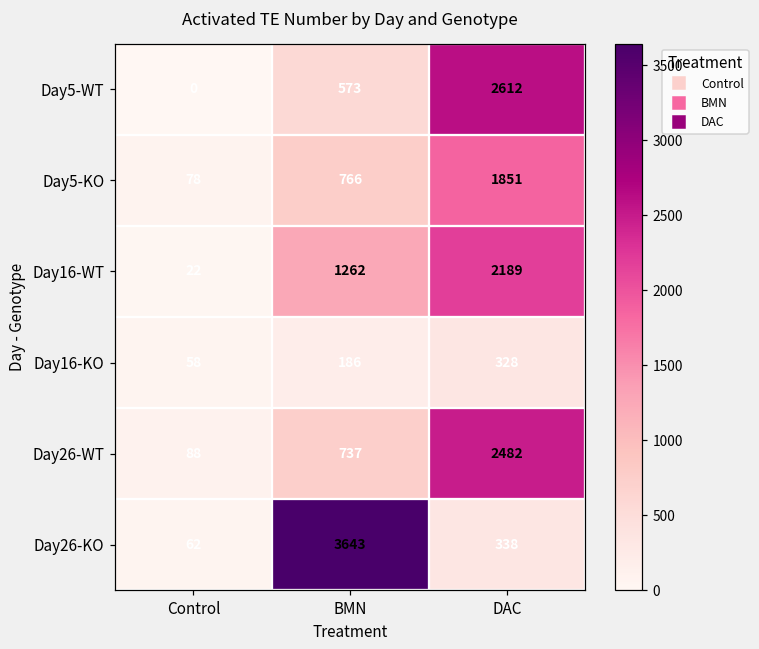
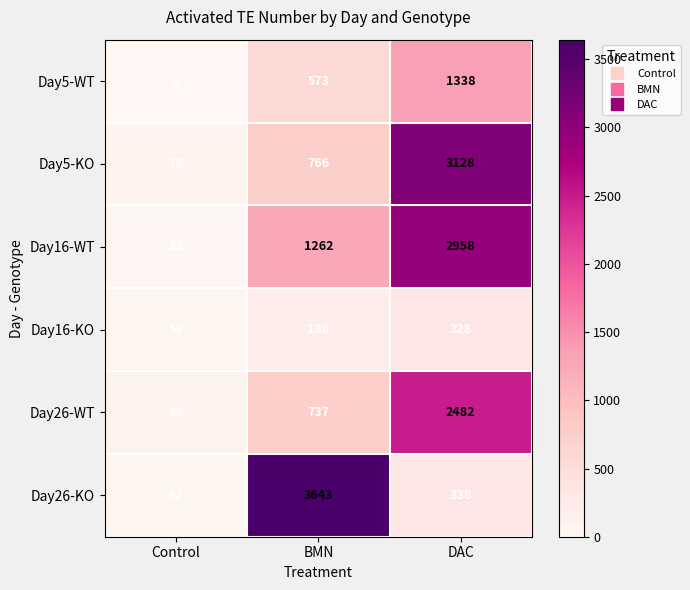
  {
    "Day5-WT": {
-     "DAC": 2612
+     "DAC": 1338
    },
    "Day5-KO": {
      "BMN": 766,
-     "DAC": 1851
+     "DAC": 3128
    },
    "Day16-WT": {
      "BMN": 1262,
-     "DAC": 2189
+     "DAC": 2958
    },
    "Day26-WT": {
      "BMN": 737,
      "DAC": 2482
    },
    "Day26-KO": {
      "BMN": 3643
    }
  }
